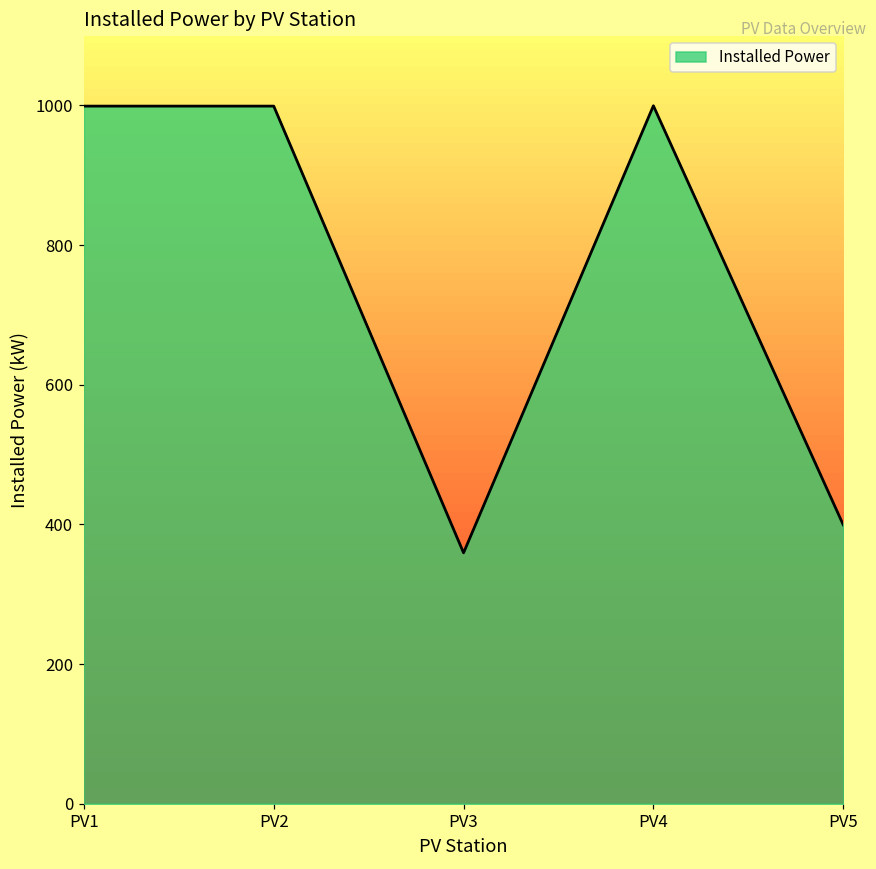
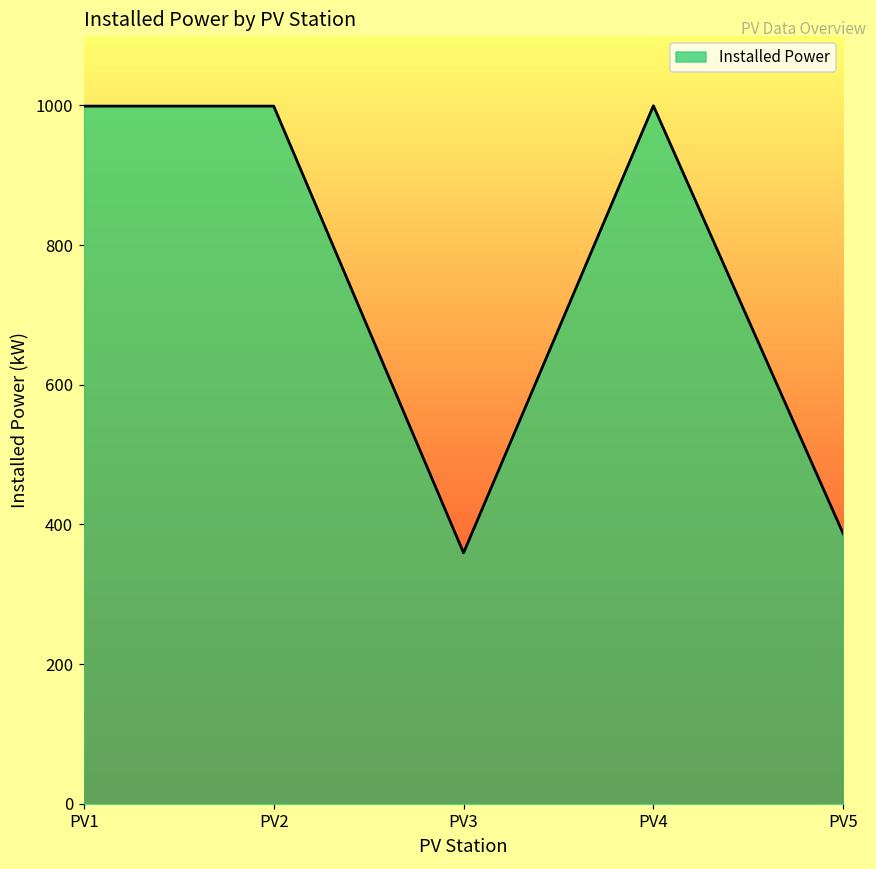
  {
    "PV1": 1000,
    "PV2": 1000,
    "PV3": 360,
    "PV4": 1000,
-   "PV5": 400
+   "PV5": 390
  }
